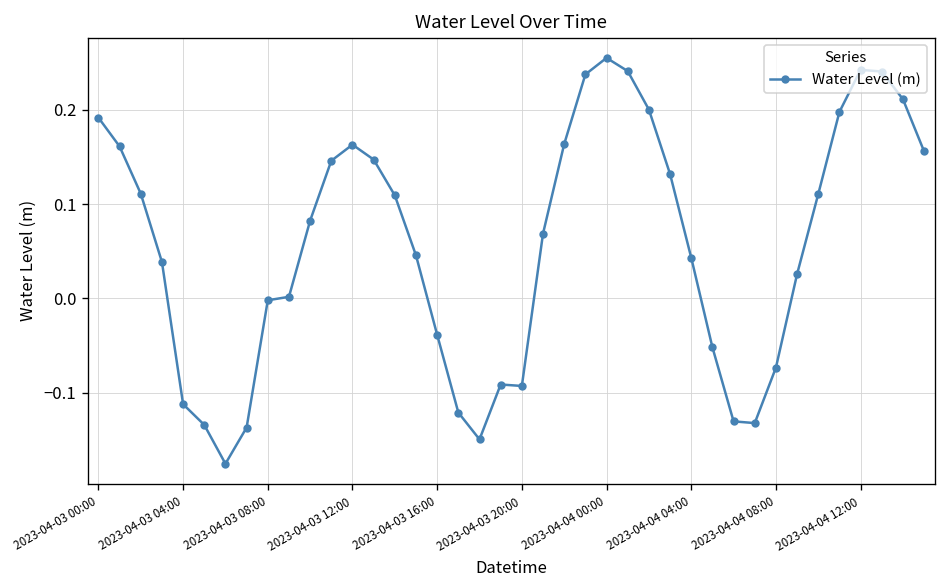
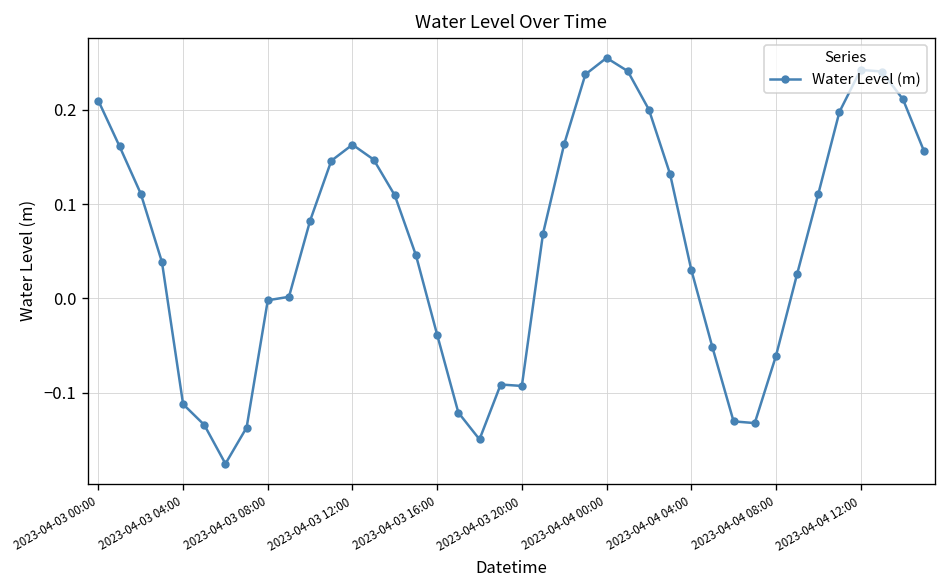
  {
-   "2023-04-03 00:00": 0.19,
+   "2023-04-03 00:00": 0.21,
    "2023-04-03 04:00": -0.11,
    "2023-04-03 08:00": 0.00,
    "2023-04-03 12:00": 0.16,
    "2023-04-03 16:00": -0.04,
    "2023-04-03 20:00": -0.09,
    "2023-04-04 00:00": 0.26,
-   "2023-04-04 04:00": 0.04,
-   "2023-04-04 08:00": -0.07
+   "2023-04-04 04:00": 0.03,
+   "2023-04-04 08:00": -0.06
  }
